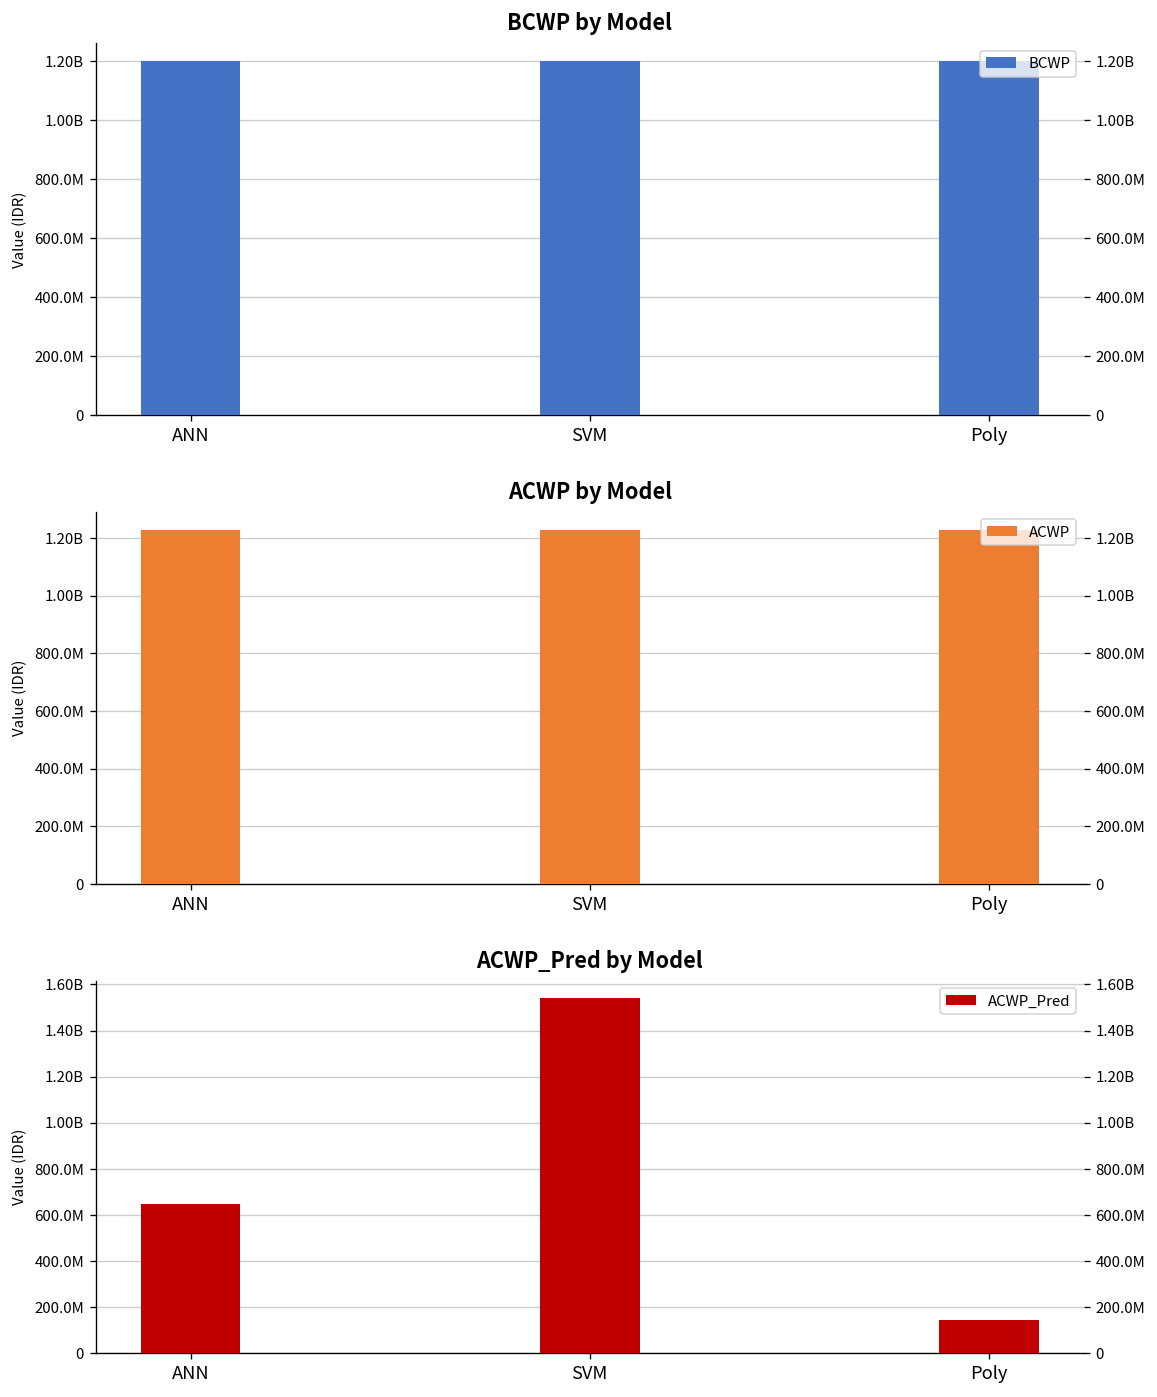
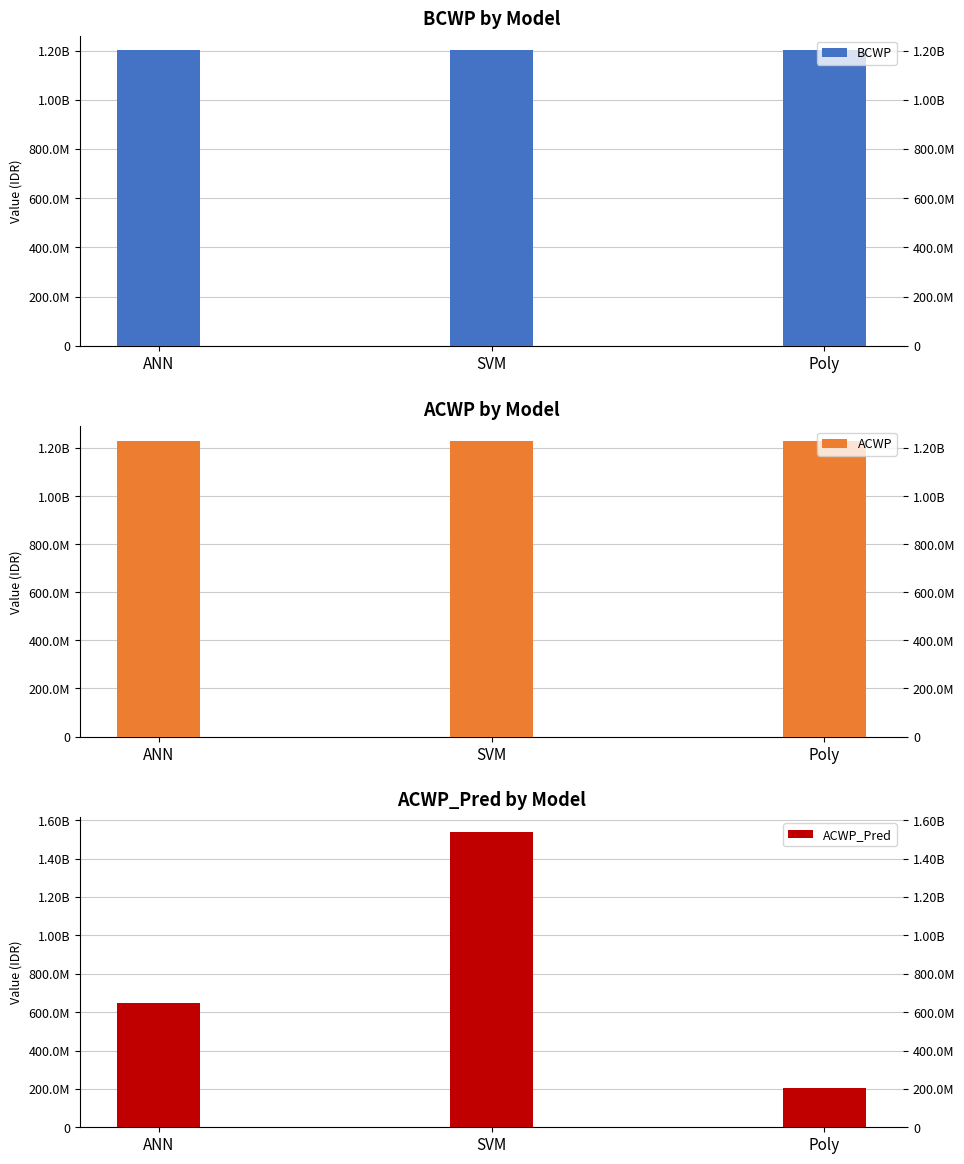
  {
    "BCWP by Model": {
      "ANN": 1200000000,
      "SVM": 1200000000
    },
    "ACWP by Model": {
      "ANN": 1230000000,
      "SVM": 1230000000
    },
    "ACWP_Pred by Model": {
      "ANN": 650000000,
      "SVM": 1540000000,
-     "Poly": 140000000
+     "Poly": 210000000
    }
  }
